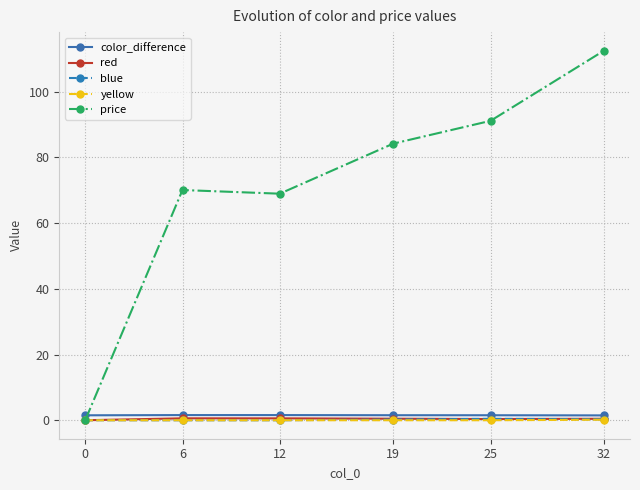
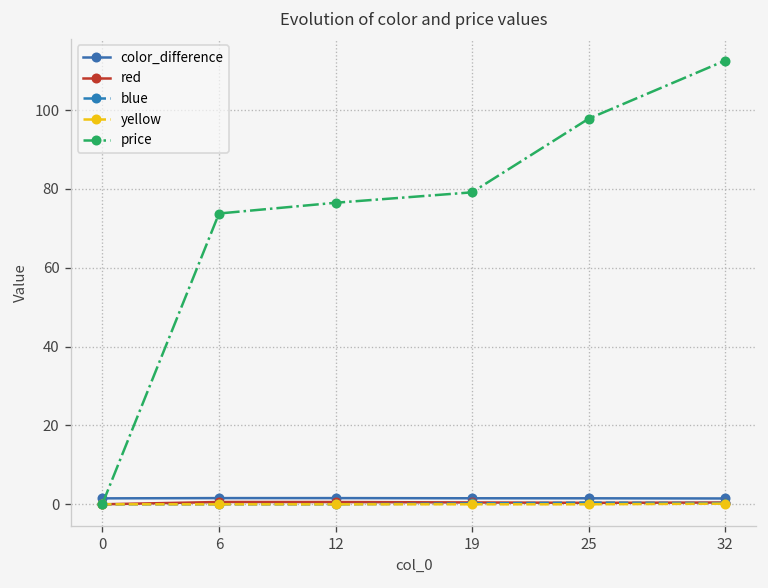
  {
    "price": {
-     "6": 70,
-     "12": 69,
-     "19": 84,
-     "25": 91,
+     "6": 74,
+     "12": 77,
+     "19": 79,
+     "25": 98,
      "32": 113
    }
  }
